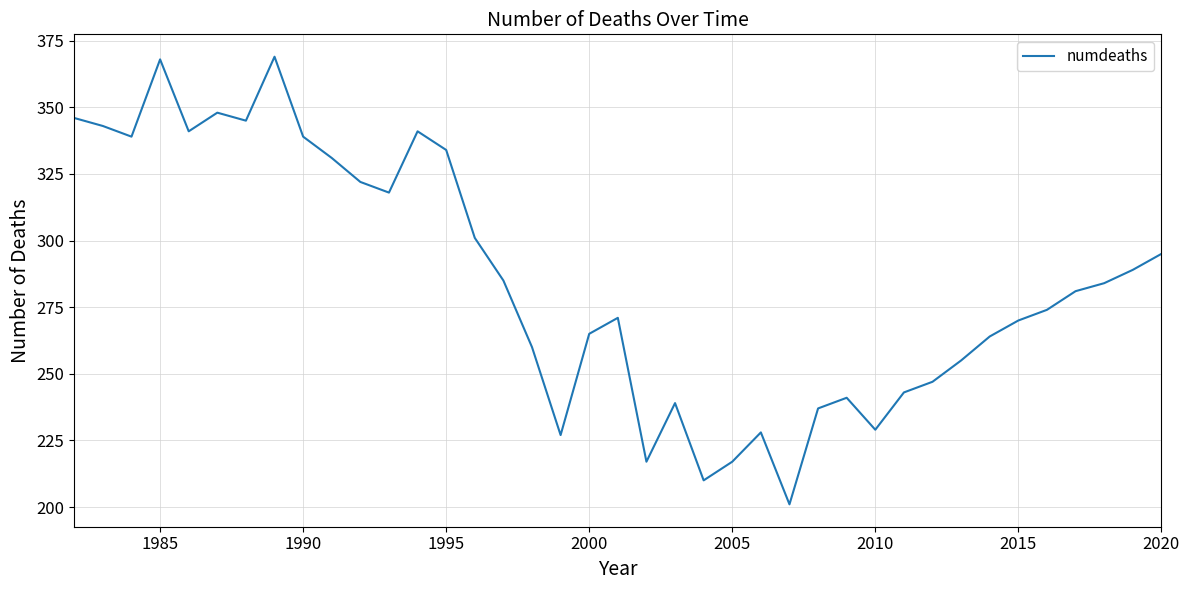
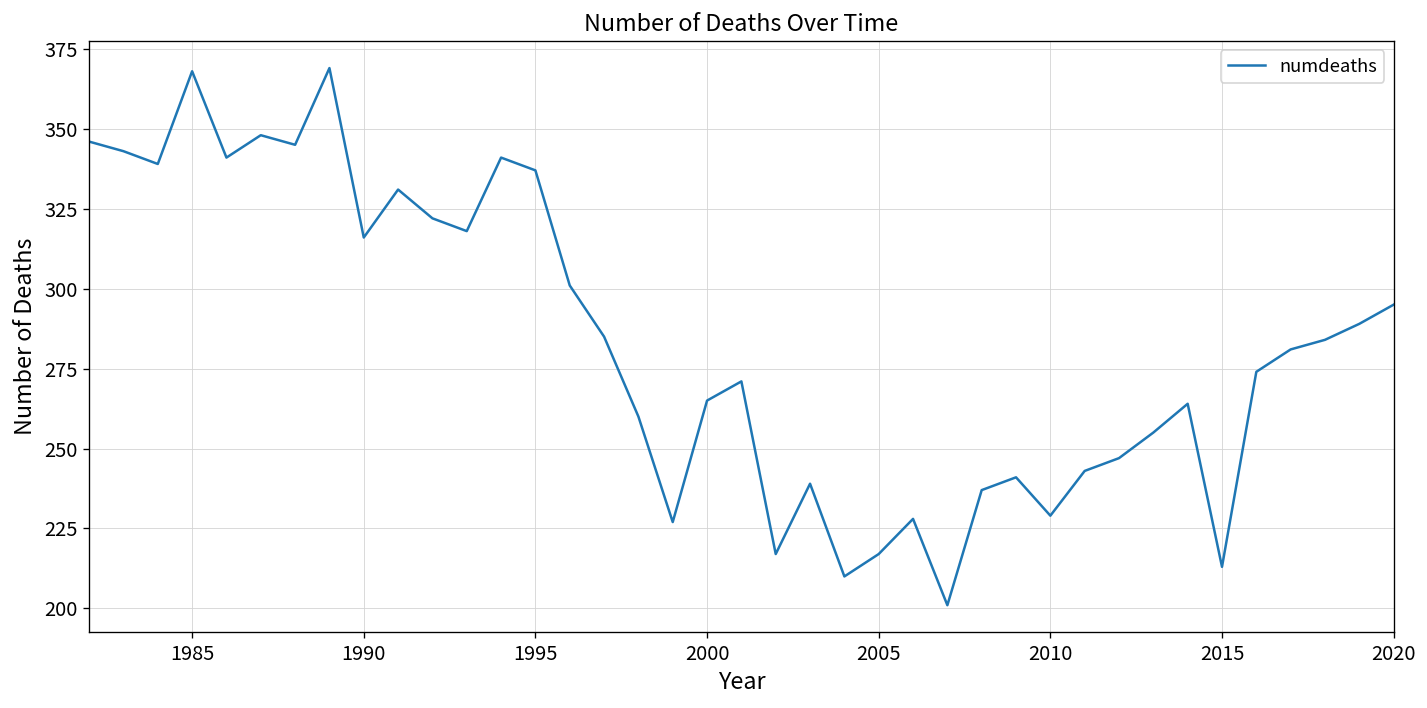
  {
    "1985": 368,
-   "1990": 339,
-   "1995": 334,
+   "1990": 316,
+   "1995": 337,
    "2000": 265,
    "2005": 217,
    "2010": 229,
-   "2015": 270,
+   "2015": 213,
    "2020": 295
  }
